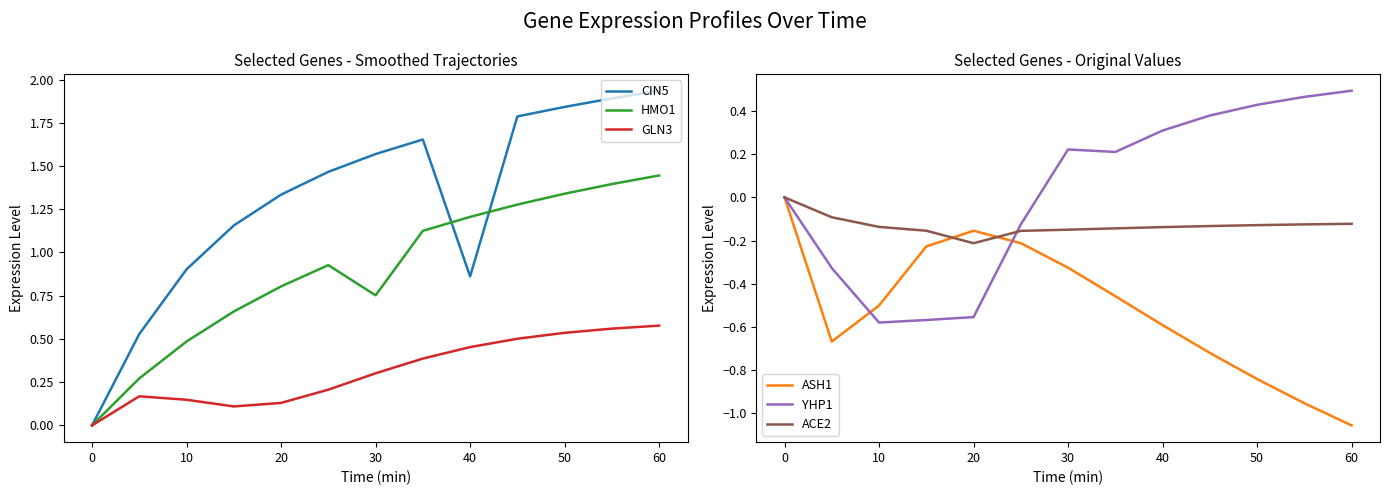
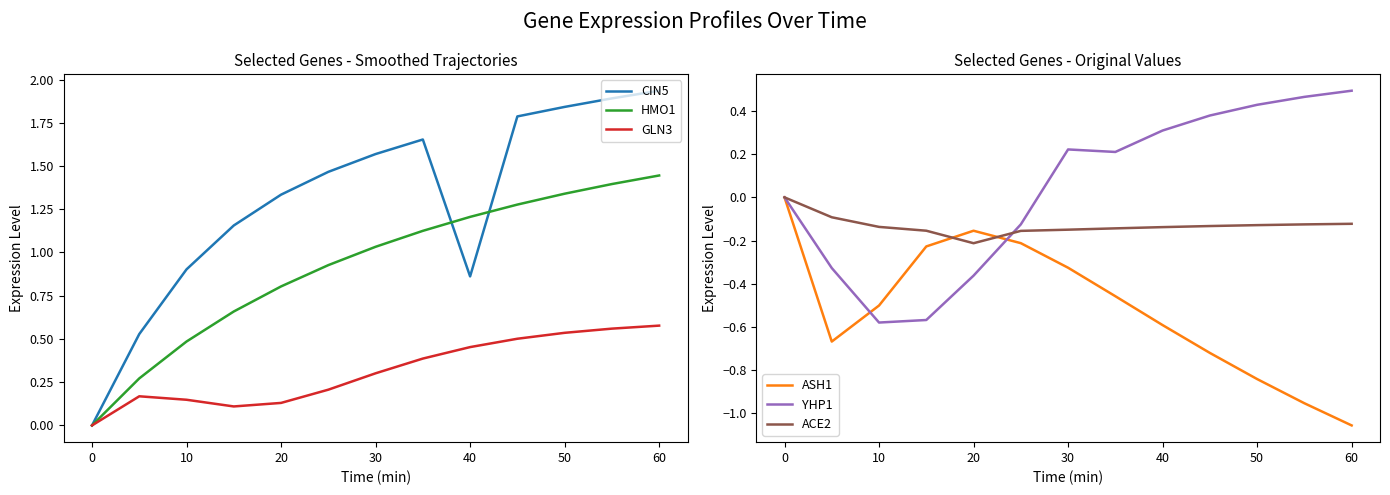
  {
    "Selected Genes - Smoothed Trajectories": {
      "CIN5": {
        "10": 0.90,
        "20": 1.33,
        "30": 1.57,
        "40": 0.86,
        "50": 1.84
      },
      "HMO1": {
        "10": 0.49,
        "20": 0.80,
-       "30": 0.75,
+       "30": 1.03,
        "40": 1.21,
        "50": 1.34,
        "60": 1.45
      },
      "GLN3": {
        "10": 0.15,
        "20": 0.13,
        "30": 0.30,
        "40": 0.45,
        "50": 0.54,
        "60": 0.58
      }
    },
    "Selected Genes - Original Values": {
      "ASH1": {
        "10": -0.50,
        "20": -0.15,
        "30": -0.33,
        "40": -0.59,
        "50": -0.84,
        "60": -1.06
      },
      "YHP1": {
        "10": -0.58,
-       "20": -0.55,
+       "20": -0.36,
        "30": 0.22,
        "40": 0.31,
        "50": 0.43,
        "60": 0.49
      },
      "ACE2": {
        "10": -0.14,
        "20": -0.21,
        "30": -0.15,
        "40": -0.14,
        "50": -0.13,
        "60": -0.12
      }
    }
  }
